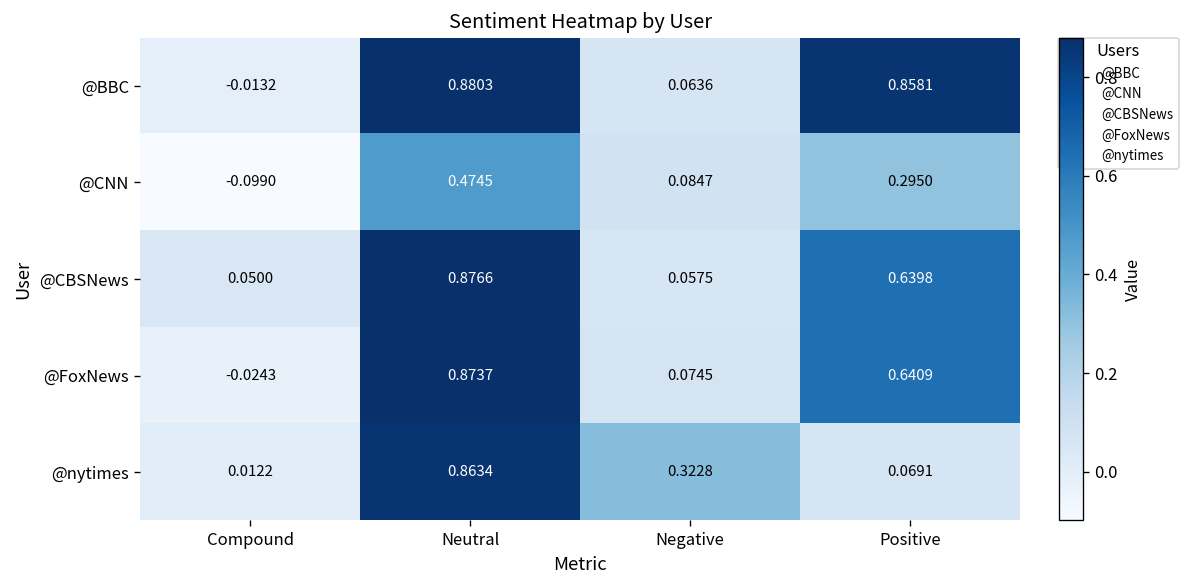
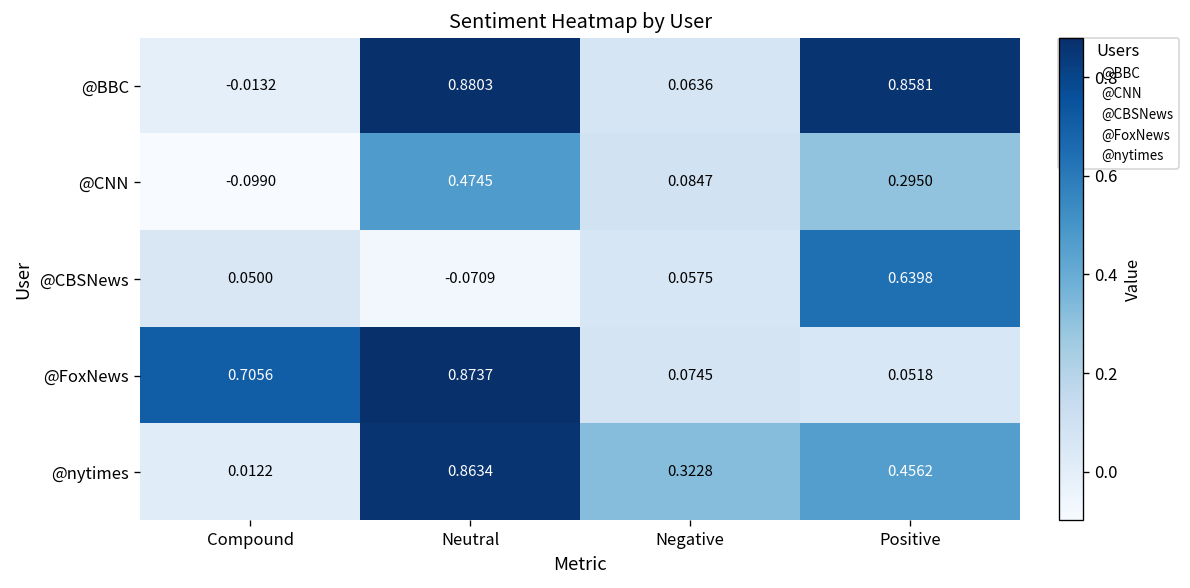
  {
    "@BBC": {
      "Compound": -0.0132,
      "Neutral": 0.8803,
      "Negative": 0.0636,
      "Positive": 0.8581
    },
    "@CNN": {
      "Compound": -0.0990,
      "Neutral": 0.4745,
      "Negative": 0.0847,
      "Positive": 0.2950
    },
    "@CBSNews": {
      "Compound": 0.0500,
-     "Neutral": 0.8766,
+     "Neutral": -0.0709,
      "Negative": 0.0575,
      "Positive": 0.6398
    },
    "@FoxNews": {
-     "Compound": -0.0243,
+     "Compound": 0.7056,
      "Neutral": 0.8737,
      "Negative": 0.0745,
-     "Positive": 0.6409
+     "Positive": 0.0518
    },
    "@nytimes": {
      "Compound": 0.0122,
      "Neutral": 0.8634,
      "Negative": 0.3228,
-     "Positive": 0.0691
+     "Positive": 0.4562
    }
  }
